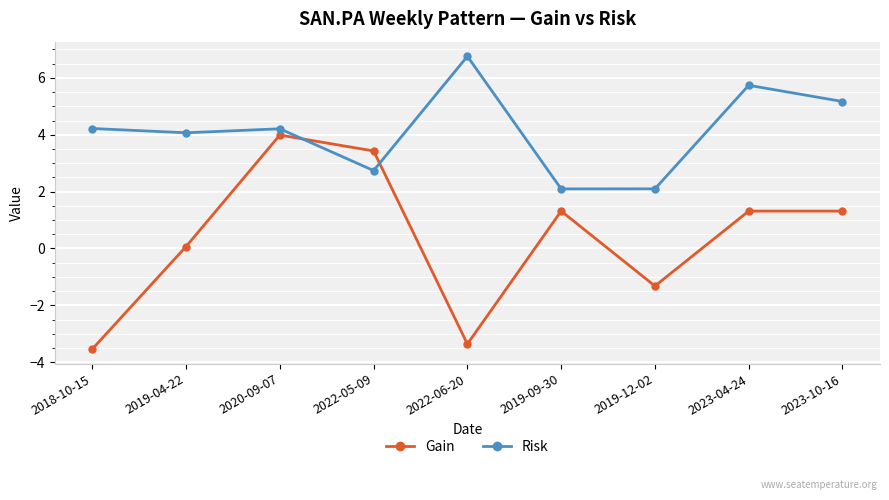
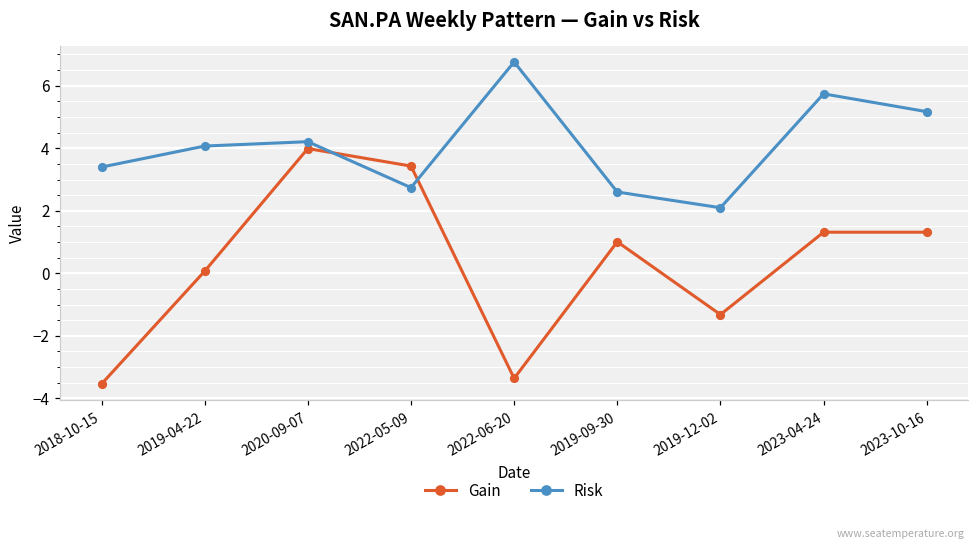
  {
    "Gain": {
      "2018-10-15": -3.5,
      "2019-04-22": 0.1,
      "2020-09-07": 4.0,
      "2022-05-09": 3.4,
      "2022-06-20": -3.4,
-     "2019-09-30": 1.3,
+     "2019-09-30": 1.0,
      "2019-12-02": -1.3,
      "2023-04-24": 1.3,
      "2023-10-16": 1.3
    },
    "Risk": {
-     "2018-10-15": 4.2,
+     "2018-10-15": 3.4,
      "2019-04-22": 4.1,
      "2020-09-07": 4.2,
      "2022-05-09": 2.7,
      "2022-06-20": 6.8,
-     "2019-09-30": 2.1,
+     "2019-09-30": 2.6,
      "2019-12-02": 2.1,
      "2023-04-24": 5.7,
      "2023-10-16": 5.2
    }
  }
